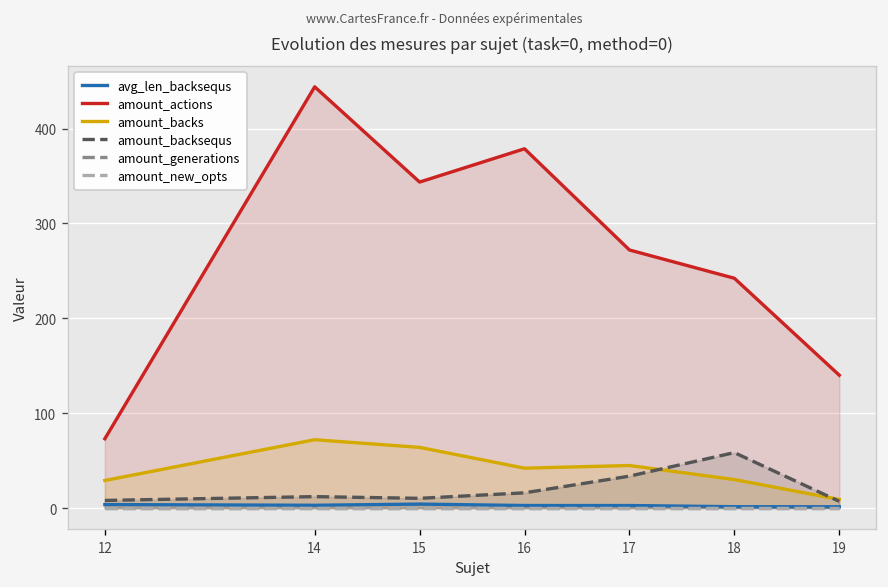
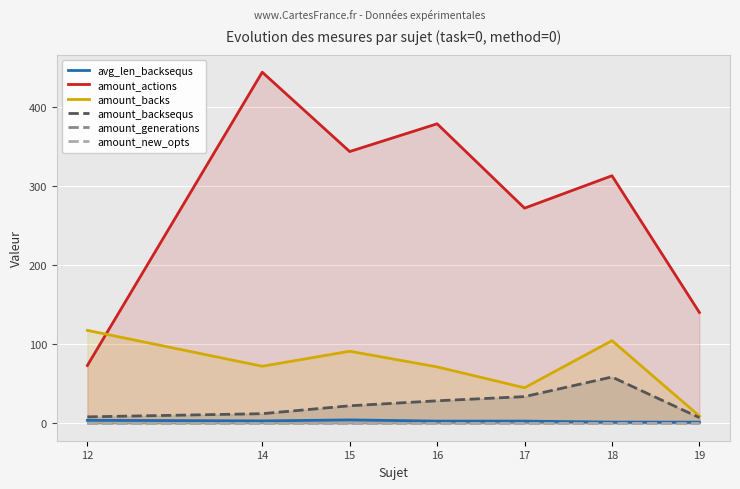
  {
    "avg_len_backsequs": {
      "12": 0,
      "15": 0
    },
    "amount_actions": {
      "12": 70,
      "14": 440,
      "15": 340,
      "16": 380,
      "17": 270,
-     "18": 240,
+     "18": 310,
      "19": 140
    },
    "amount_backs": {
-     "12": 30,
+     "12": 120,
      "14": 70,
-     "15": 60,
-     "16": 40,
+     "15": 90,
+     "16": 70,
      "17": 40,
-     "18": 30
+     "18": 100
    },
    "amount_backsequs": {
      "12": 10,
      "14": 10,
-     "15": 10,
-     "16": 20,
+     "15": 20,
+     "16": 30,
      "17": 30,
      "18": 60
    },
    "amount_new_opts": {
      "12": 0,
      "15": 0
    }
  }
